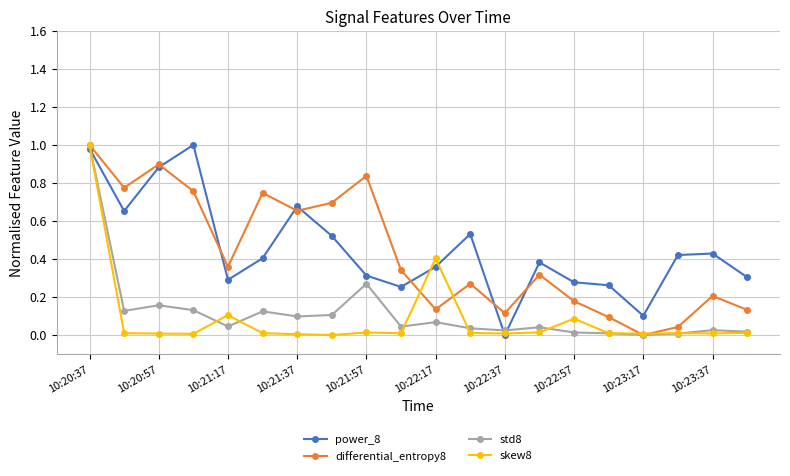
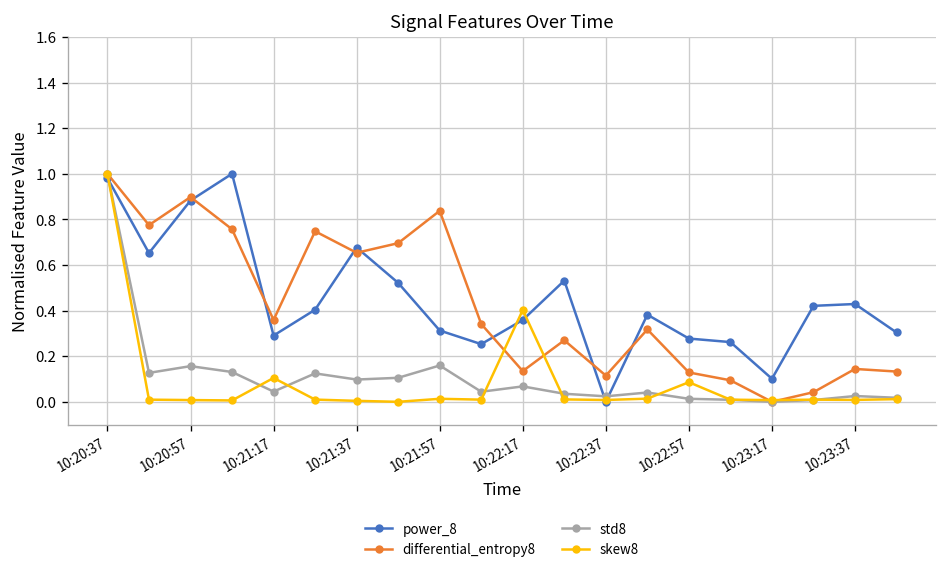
  {
    "power_8": {
      "10:20:37": 0.98,
      "10:20:57": 0.88,
      "10:21:17": 0.29,
      "10:21:37": 0.68,
      "10:21:57": 0.31,
      "10:22:17": 0.36,
      "10:22:57": 0.28,
      "10:23:17": 0.10,
      "10:23:37": 0.43
    },
    "differential_entropy8": {
      "10:20:57": 0.90,
      "10:21:17": 0.36,
      "10:21:37": 0.65,
      "10:21:57": 0.84,
      "10:22:17": 0.13,
      "10:22:37": 0.11,
-     "10:22:57": 0.18,
-     "10:23:37": 0.21
+     "10:22:57": 0.13,
+     "10:23:37": 0.14
    },
    "std8": {
      "10:20:57": 0.16,
      "10:21:17": 0.04,
      "10:21:37": 0.10,
-     "10:21:57": 0.27,
+     "10:21:57": 0.16,
      "10:22:17": 0.07,
      "10:22:37": 0.02,
      "10:22:57": 0.01,
      "10:23:37": 0.03
    },
    "skew8": {
      "10:20:57": 0.01,
      "10:21:17": 0.10,
      "10:21:37": 0.00,
      "10:21:57": 0.01,
      "10:22:17": 0.40,
      "10:22:57": 0.09,
      "10:23:37": 0.01
    }
  }
